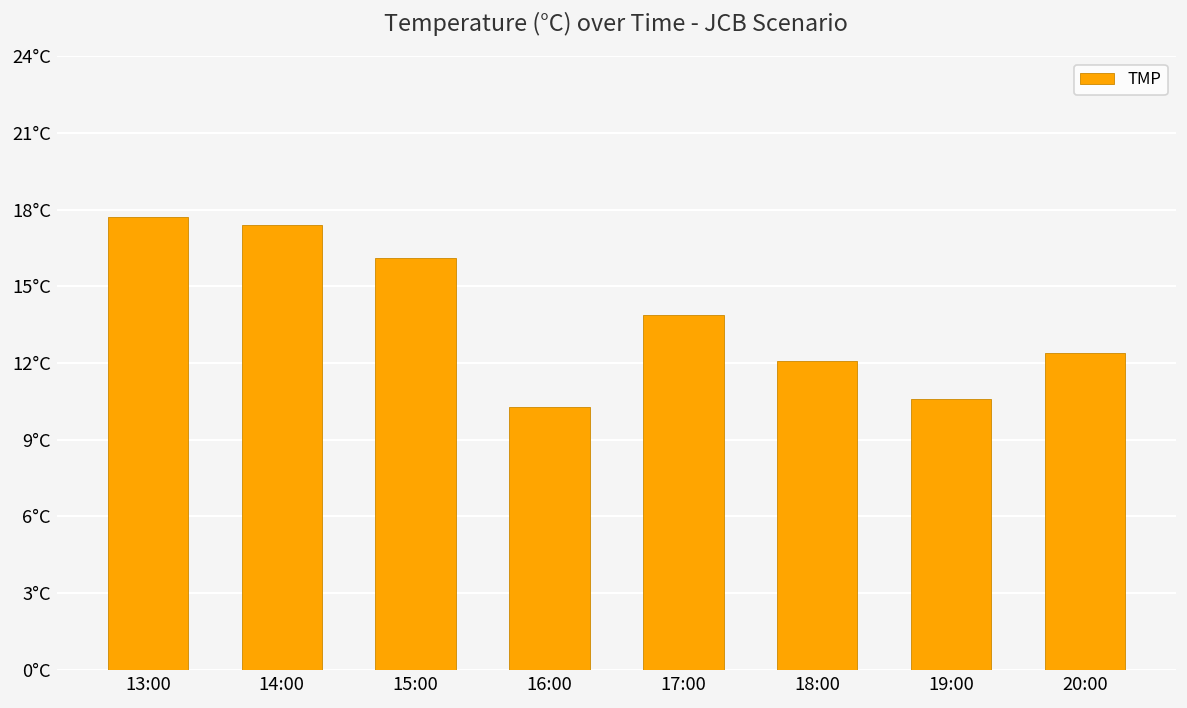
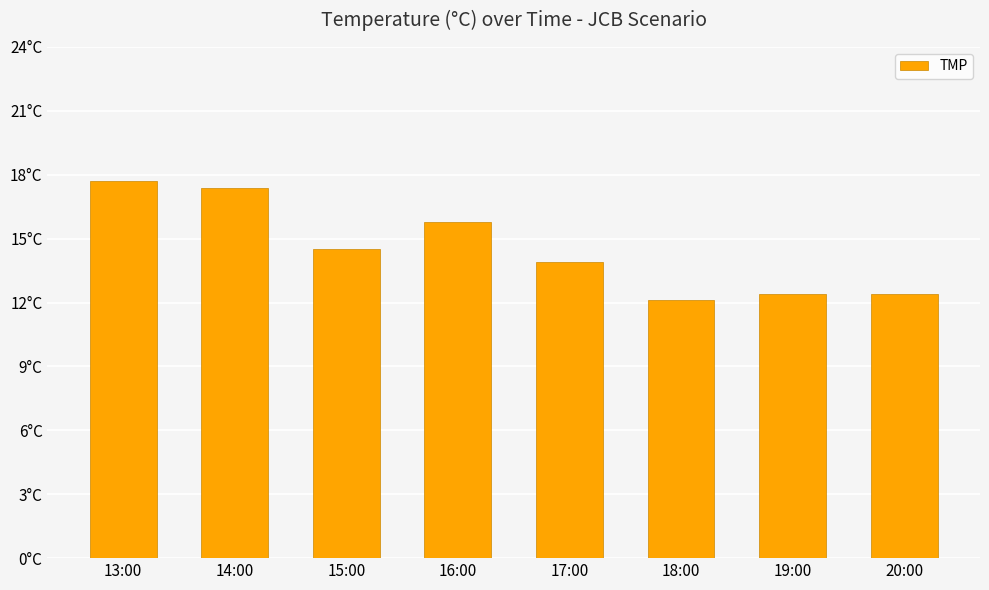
  {
    "13:00": "17.7°C",
    "14:00": "17.4°C",
-   "15:00": "16.1°C",
-   "16:00": "10.3°C",
+   "15:00": "14.5°C",
+   "16:00": "15.8°C",
    "17:00": "13.9°C",
    "18:00": "12.1°C",
-   "19:00": "10.6°C",
+   "19:00": "12.4°C",
    "20:00": "12.4°C"
  }
